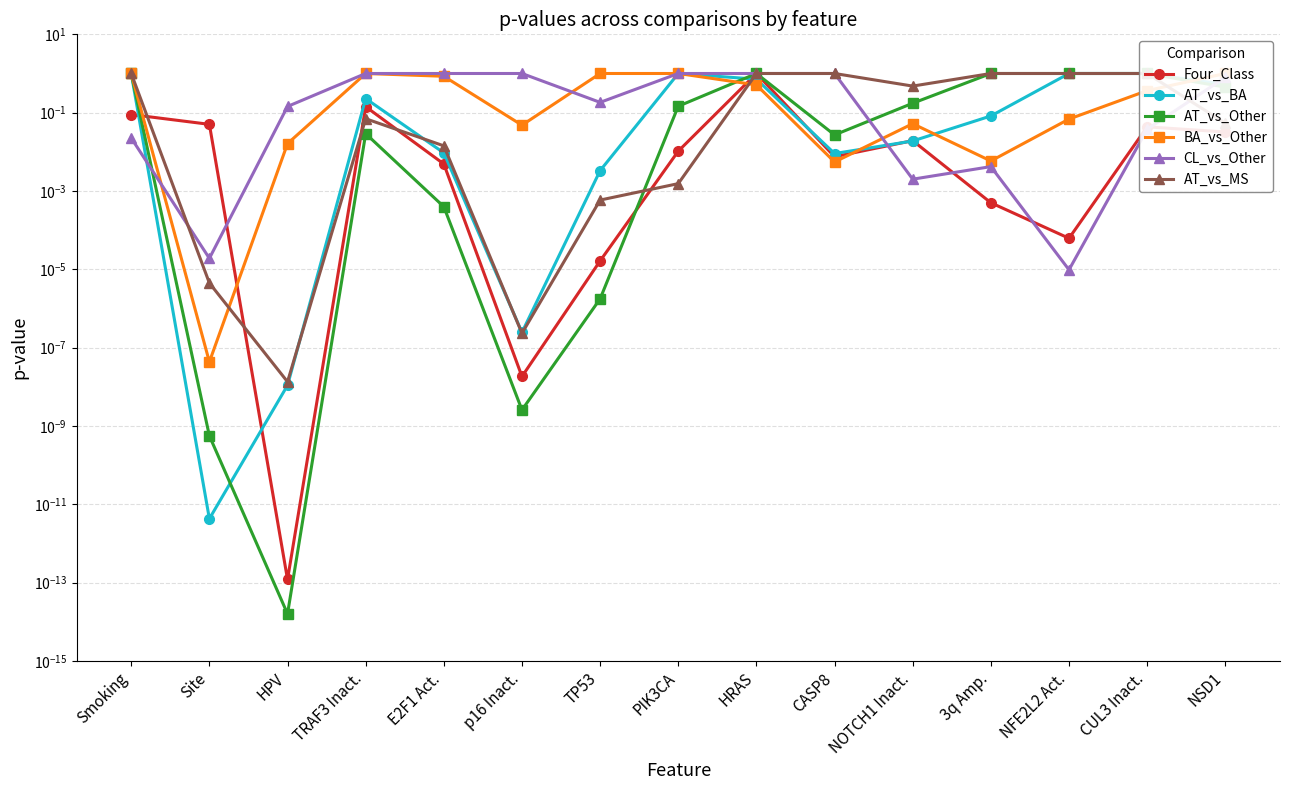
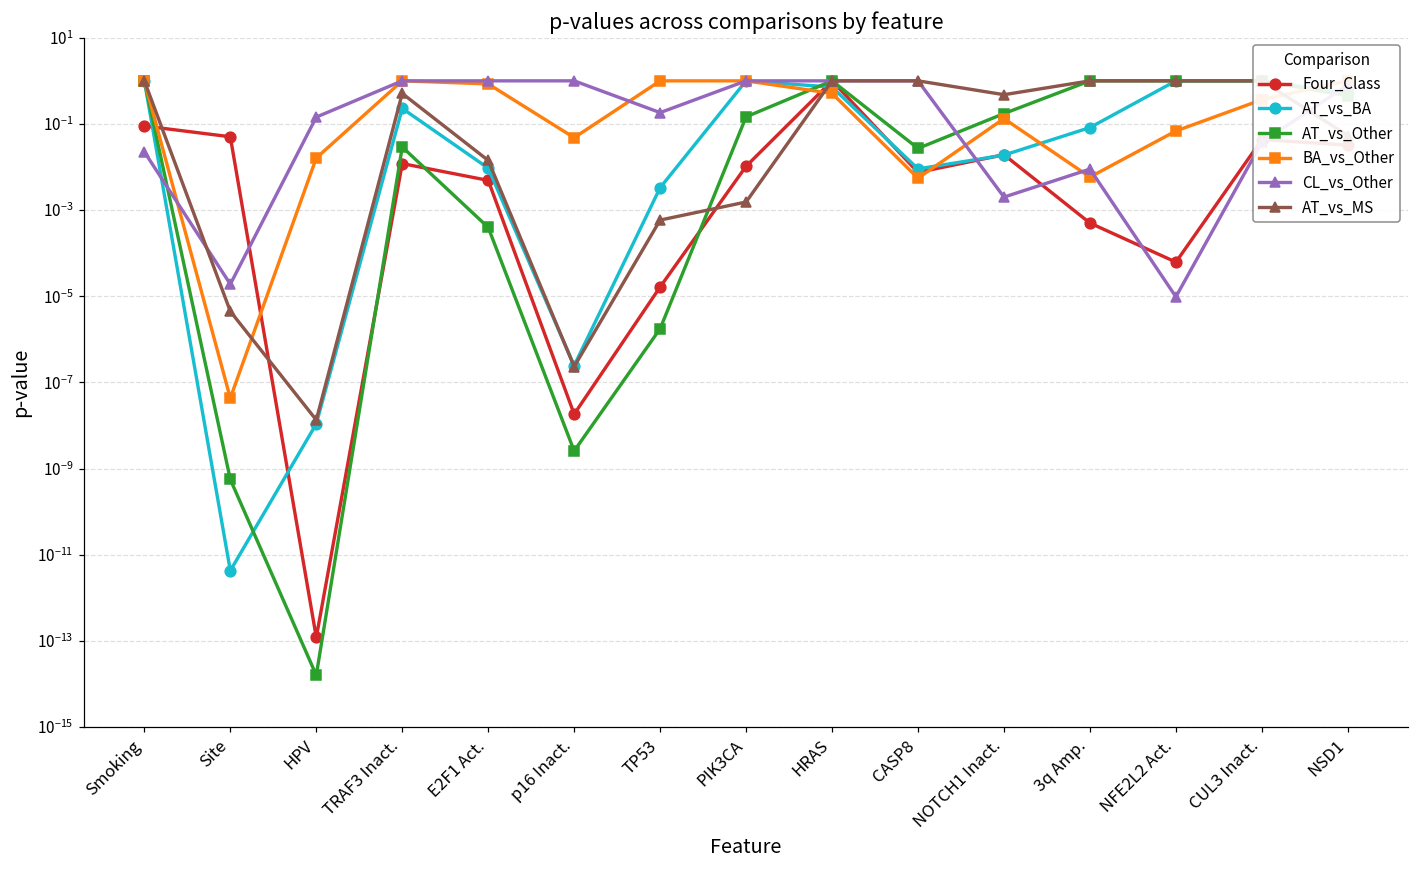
  {
    "Four_Class": {
      "Smoking": 0.09,
      "Site": 0.05,
      "HPV": 0.000000000000,
-     "TRAF3 Inact.": 0.14,
+     "TRAF3 Inact.": 0.012,
      "E2F1 Act.": 0.005,
      "p16 Inact.": 0.00000002,
      "TP53": 0.000016,
      "PIK3CA": 0.010,
      "CASP8": 0.008,
      "3q Amp.": 0.0005,
      "NFE2L2 Act.": 0.00006
    },
    "AT_vs_BA": {
      "Site": 0.000000000004,
      "HPV": 0.000000011,
      "TRAF3 Inact.": 0.2,
      "E2F1 Act.": 0.009,
      "TP53": 0.003,
      "HRAS": 0.7,
      "CASP8": 0.009,
      "3q Amp.": 0.08
    },
    "AT_vs_Other": {
      "Site": 0.0000000006,
      "HPV": 0.000000000000,
      "TRAF3 Inact.": 0.03,
      "E2F1 Act.": 0.0004,
      "p16 Inact.": 0.000000003,
      "TP53": 0.000002,
      "PIK3CA": 0.15,
      "CASP8": 0.03,
      "NOTCH1 Inact.": 0.2
    },
    "BA_vs_Other": {
      "Site": 0.00000004,
      "HPV": 0.016,
      "E2F1 Act.": 0.8,
      "p16 Inact.": 0.05,
      "TP53": 1.0,
      "HRAS": 0.5,
      "CASP8": 0.006,
-     "NOTCH1 Inact.": 0.05,
+     "NOTCH1 Inact.": 0.13,
      "3q Amp.": 0.006,
      "NFE2L2 Act.": 0.07
    },
    "CL_vs_Other": {
      "Smoking": 0.02,
      "Site": 0.00002,
      "HPV": 0.14,
      "E2F1 Act.": 1.0,
      "p16 Inact.": 1.0,
      "TP53": 0.2,
      "NOTCH1 Inact.": 0.002,
-     "3q Amp.": 0.004,
+     "3q Amp.": 0.009,
      "NFE2L2 Act.": 0.000010
    },
    "AT_vs_MS": {
      "Site": 0.000004,
      "HPV": 0.000000013,
-     "TRAF3 Inact.": 0.07,
+     "TRAF3 Inact.": 0.5,
      "E2F1 Act.": 0.014,
      "TP53": 0.0006,
      "PIK3CA": 0.0015,
      "NOTCH1 Inact.": 0.5
    }
  }
